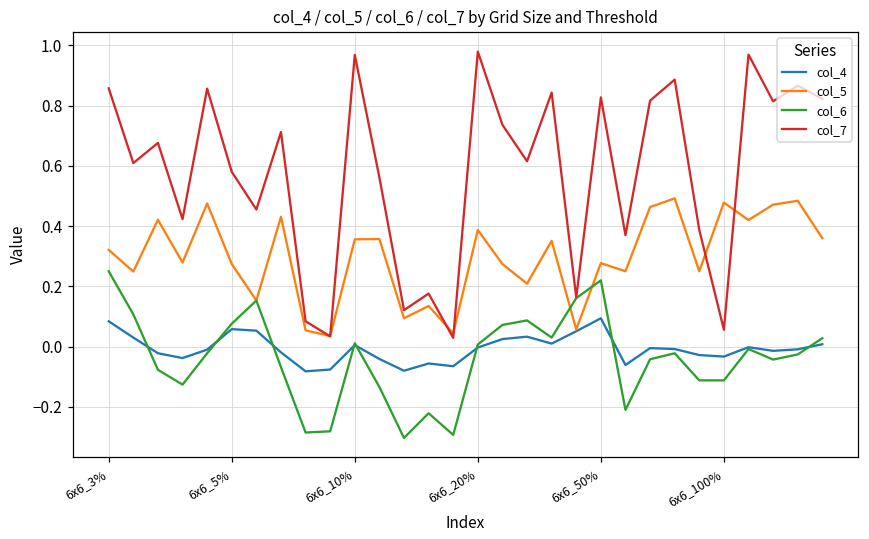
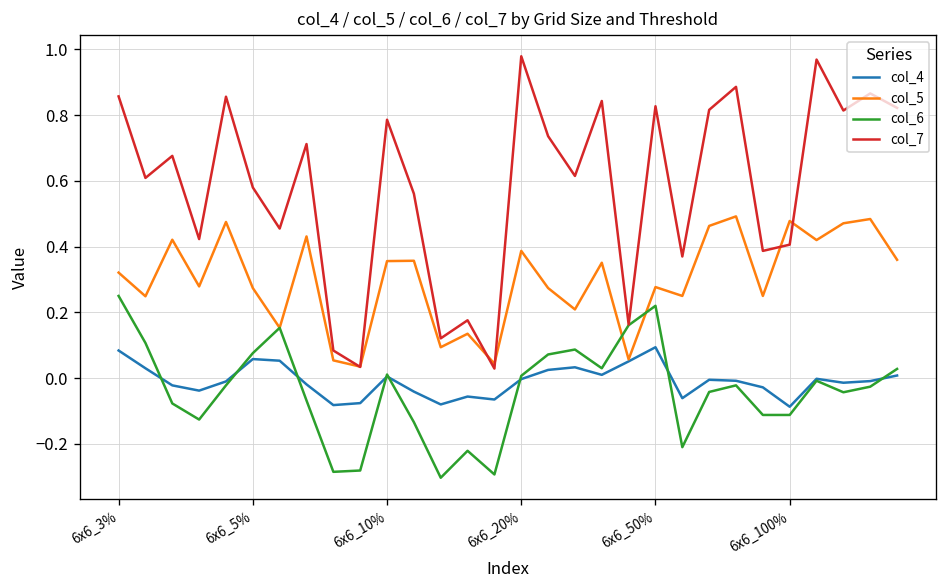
  {
    "col_4": {
      "6x6_3%": 0.08,
      "6x6_5%": 0.06,
      "6x6_20%": 0.00,
      "6x6_50%": 0.09,
-     "6x6_100%": -0.03
+     "6x6_100%": -0.09
    },
    "col_5": {
      "6x6_3%": 0.32,
      "6x6_5%": 0.27,
      "6x6_10%": 0.36,
      "6x6_20%": 0.39,
      "6x6_50%": 0.28,
      "6x6_100%": 0.48
    },
    "col_6": {
      "6x6_3%": 0.25,
      "6x6_5%": 0.08,
      "6x6_20%": 0.01,
      "6x6_50%": 0.22,
      "6x6_100%": -0.11
    },
    "col_7": {
      "6x6_3%": 0.86,
      "6x6_5%": 0.58,
-     "6x6_10%": 0.97,
+     "6x6_10%": 0.79,
      "6x6_20%": 0.98,
      "6x6_50%": 0.83,
-     "6x6_100%": 0.06
+     "6x6_100%": 0.41
    }
  }
